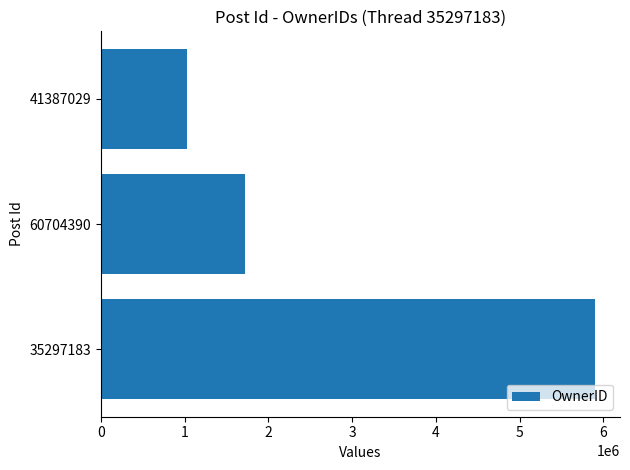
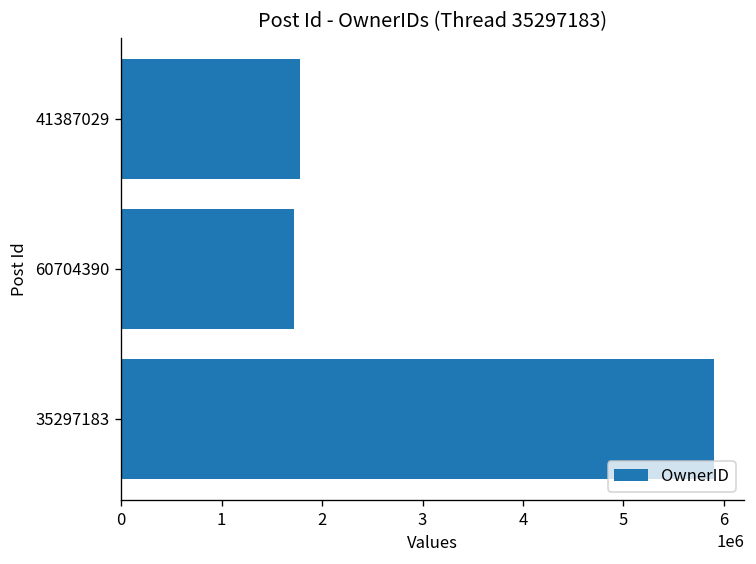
  {
-   "41387029": 1000000,
+   "41387029": 1800000,
    "60704390": 1700000,
    "35297183": 5900000
  }
